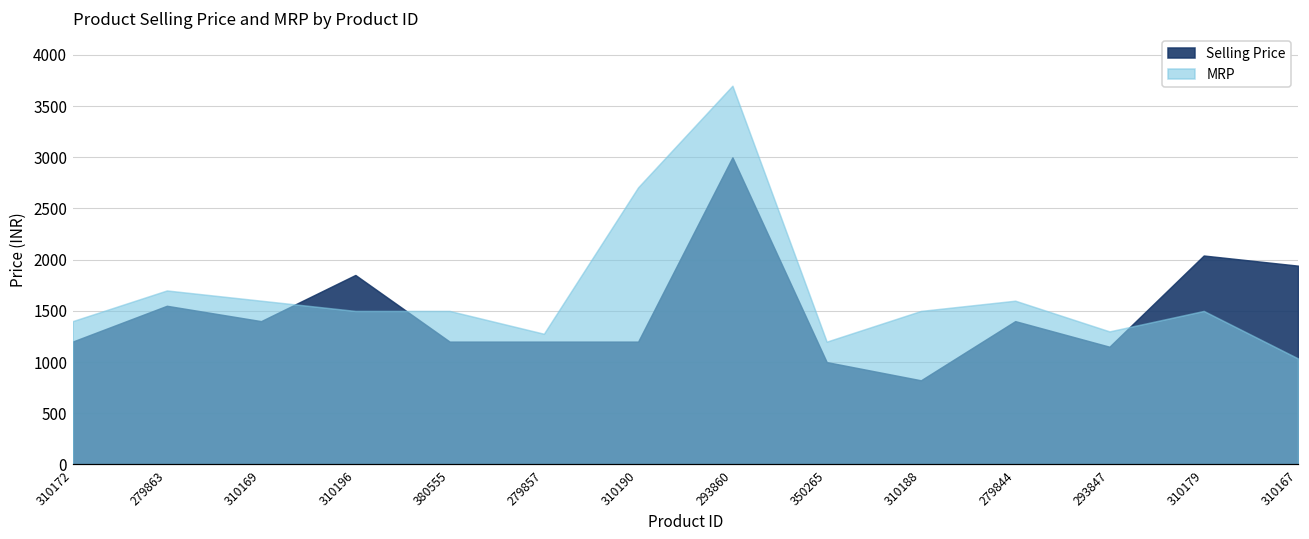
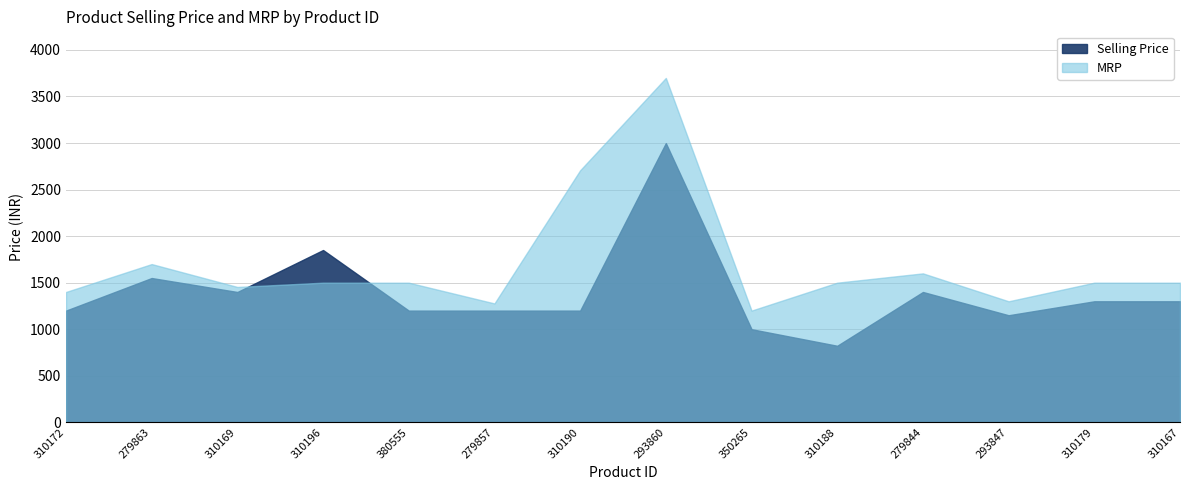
  {
    "Selling Price": {
      "310172": 1200,
      "279863": 1500,
      "310169": 1400,
      "310196": 1900,
      "380555": 1200,
      "279857": 1200,
      "310190": 1200,
      "293860": 3000,
      "350265": 1000,
      "310188": 800,
      "279844": 1400,
      "293847": 1100,
-     "310179": 2000,
-     "310167": 1900
+     "310179": 1300,
+     "310167": 1300
    },
    "MRP": {
      "310172": 1400,
      "279863": 1700,
-     "310169": 1600,
+     "310169": 1500,
      "310196": 1500,
      "380555": 1500,
      "279857": 1300,
      "310190": 2700,
      "293860": 3700,
      "350265": 1200,
      "310188": 1500,
      "279844": 1600,
      "293847": 1300,
      "310179": 1500,
-     "310167": 1000
+     "310167": 1500
    }
  }
